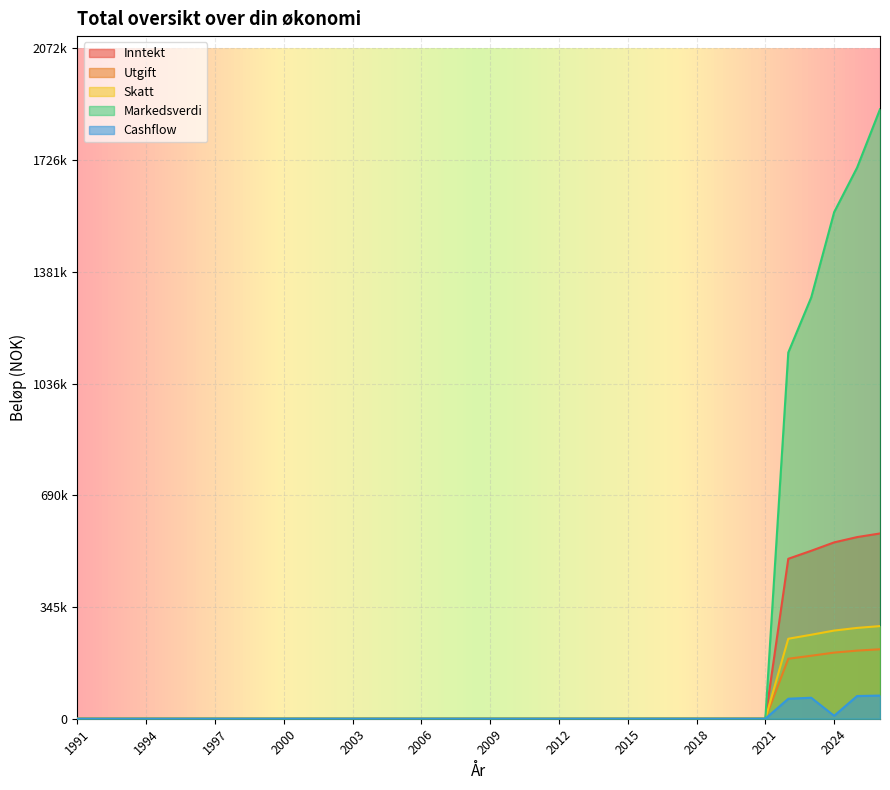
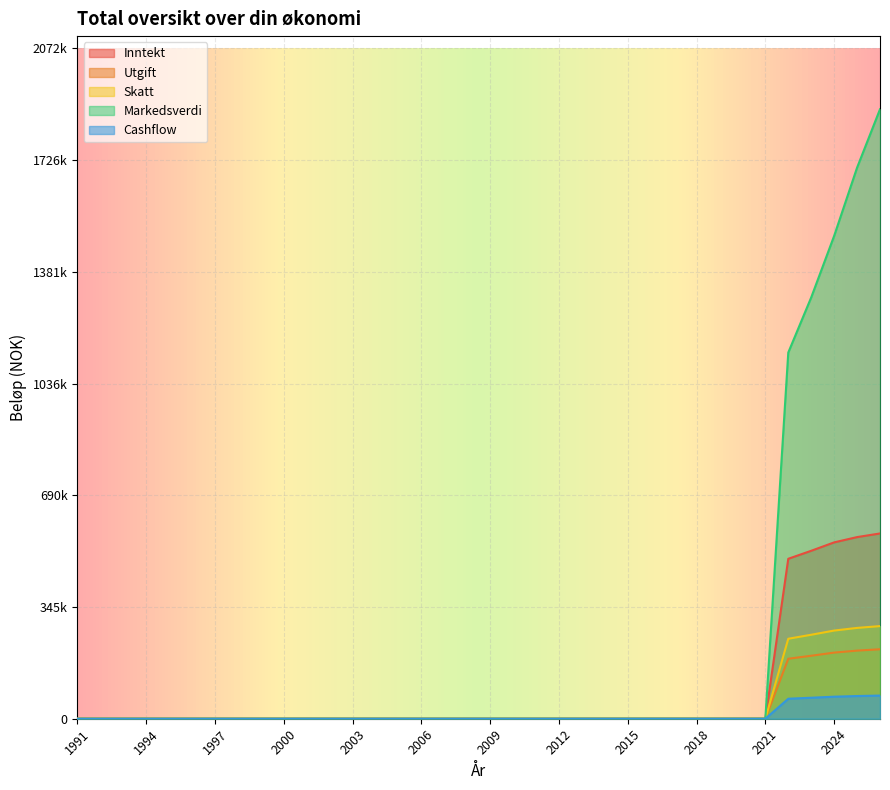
  {
    "Skatt": {
      "2024": 270000
    },
    "Markedsverdi": {
-     "2024": 1570000
+     "2024": 1490000
    },
    "Cashflow": {
-     "2024": 10000
+     "2024": 70000
    }
  }
